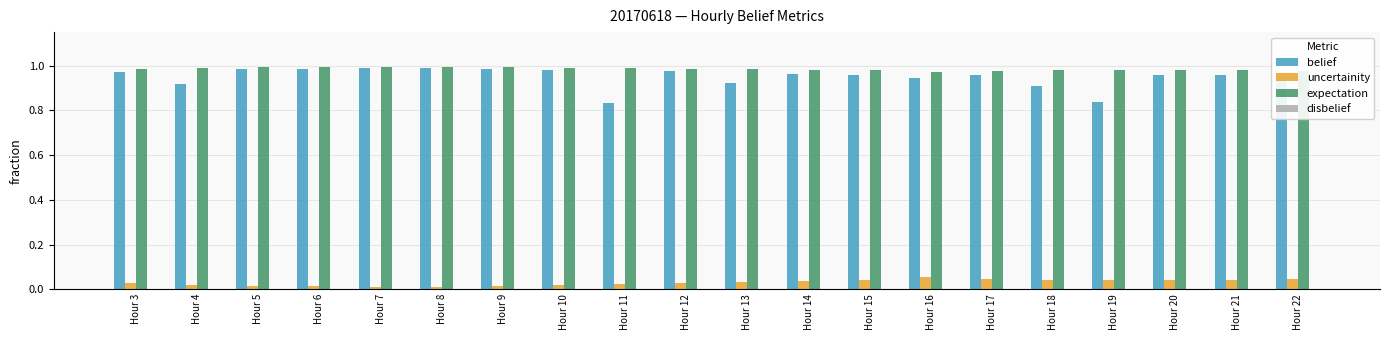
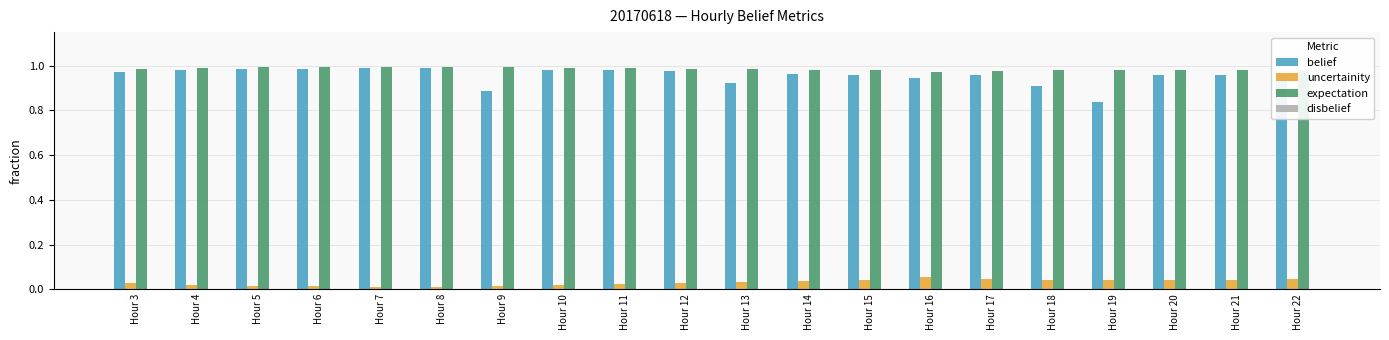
  {
    "belief": {
      "Hour 3": 0.97,
-     "Hour 4": 0.92,
+     "Hour 4": 0.98,
      "Hour 5": 0.98,
      "Hour 6": 0.99,
      "Hour 7": 0.99,
      "Hour 8": 0.99,
-     "Hour 9": 0.99,
+     "Hour 9": 0.89,
      "Hour 10": 0.98,
-     "Hour 11": 0.83,
+     "Hour 11": 0.98,
      "Hour 12": 0.97,
      "Hour 13": 0.92,
      "Hour 14": 0.96,
      "Hour 15": 0.96,
      "Hour 16": 0.95,
      "Hour 17": 0.96,
      "Hour 18": 0.91,
      "Hour 19": 0.84,
      "Hour 20": 0.96,
      "Hour 21": 0.96
    },
    "uncertainity": {
      "Hour 3": 0.03,
      "Hour 4": 0.02,
      "Hour 5": 0.02,
      "Hour 6": 0.01,
      "Hour 7": 0.01,
      "Hour 9": 0.01,
      "Hour 10": 0.02,
      "Hour 11": 0.02,
      "Hour 12": 0.03,
      "Hour 13": 0.03,
      "Hour 14": 0.04,
      "Hour 15": 0.04,
      "Hour 16": 0.05,
      "Hour 17": 0.04,
      "Hour 18": 0.04,
      "Hour 19": 0.04,
      "Hour 20": 0.04,
      "Hour 21": 0.04,
      "Hour 22": 0.04
    },
    "expectation": {
      "Hour 3": 0.99,
      "Hour 4": 0.99,
      "Hour 5": 0.99,
      "Hour 6": 0.99,
      "Hour 7": 0.99,
      "Hour 8": 0.99,
      "Hour 9": 0.99,
      "Hour 10": 0.99,
      "Hour 11": 0.99,
      "Hour 12": 0.99,
      "Hour 13": 0.98,
      "Hour 14": 0.98,
      "Hour 15": 0.98,
      "Hour 16": 0.97,
      "Hour 17": 0.98,
      "Hour 18": 0.98,
      "Hour 19": 0.98,
      "Hour 20": 0.98,
      "Hour 21": 0.98
    },
    "disbelief": {
      "Hour 3": 0.00,
      "Hour 4": 0.00,
      "Hour 5": 0.00,
      "Hour 6": 0.00,
      "Hour 7": 0.00,
      "Hour 8": 0.00,
      "Hour 9": 0.00,
      "Hour 10": 0.00,
      "Hour 11": 0.00,
      "Hour 12": 0.00,
      "Hour 13": 0.00,
      "Hour 14": 0.00,
      "Hour 15": 0.00,
      "Hour 16": 0.00,
      "Hour 17": 0.00,
      "Hour 18": 0.00,
      "Hour 19": 0.00,
      "Hour 20": 0.00,
      "Hour 21": 0.00,
      "Hour 22": 0.00
    }
  }
